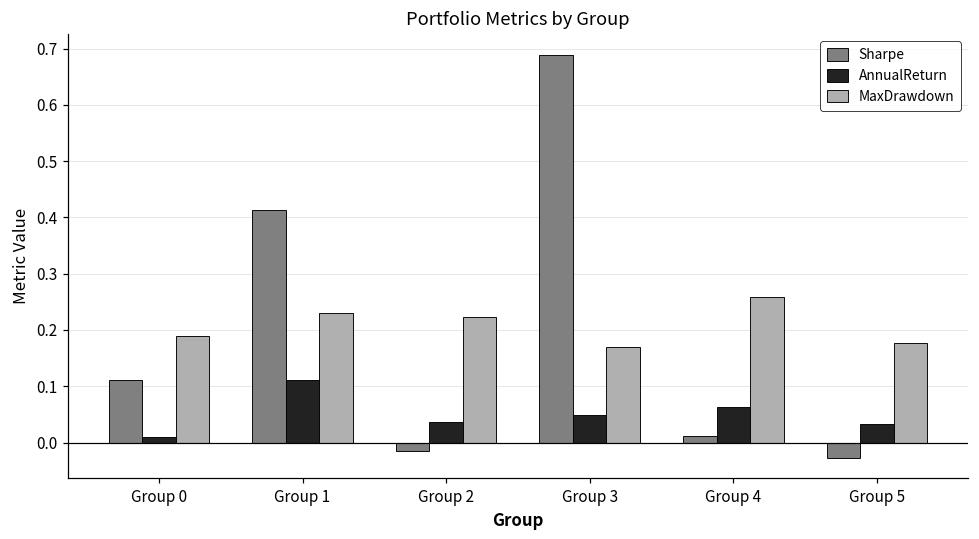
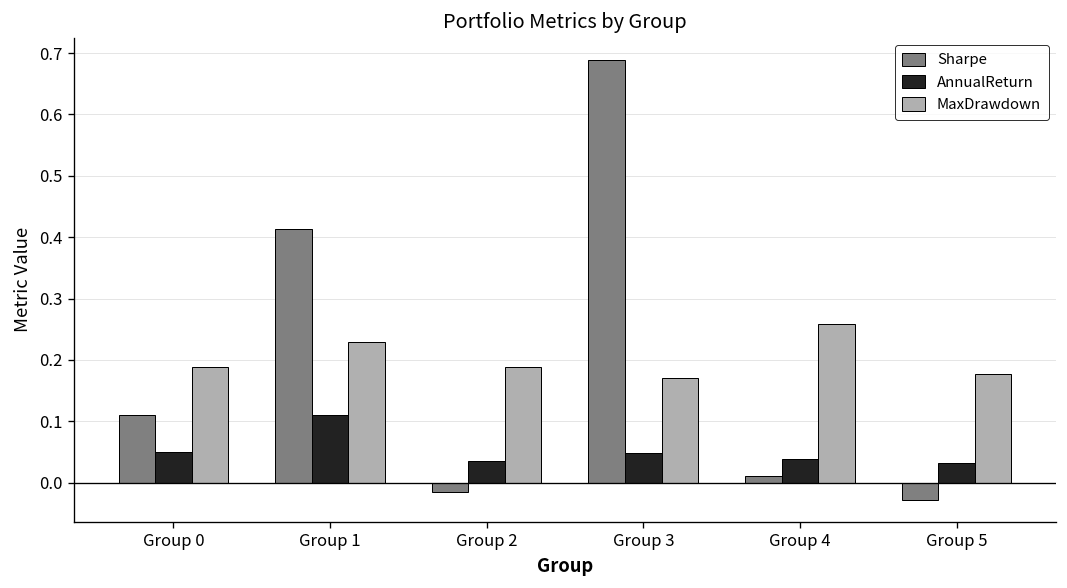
  {
    "Sharpe": {
      "Group 0": 0.11,
      "Group 1": 0.41,
      "Group 2": -0.02,
      "Group 3": 0.69,
      "Group 4": 0.01,
      "Group 5": -0.03
    },
    "AnnualReturn": {
-     "Group 0": 0.01,
+     "Group 0": 0.05,
      "Group 1": 0.11,
      "Group 2": 0.04,
      "Group 3": 0.05,
-     "Group 4": 0.06,
+     "Group 4": 0.04,
      "Group 5": 0.03
    },
    "MaxDrawdown": {
      "Group 0": 0.19,
      "Group 1": 0.23,
-     "Group 2": 0.22,
+     "Group 2": 0.19,
      "Group 3": 0.17,
      "Group 4": 0.26,
      "Group 5": 0.18
    }
  }
